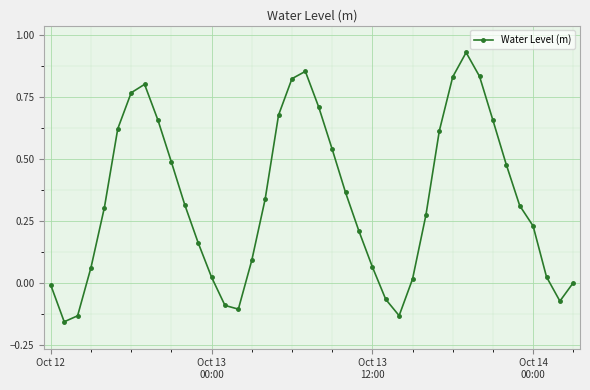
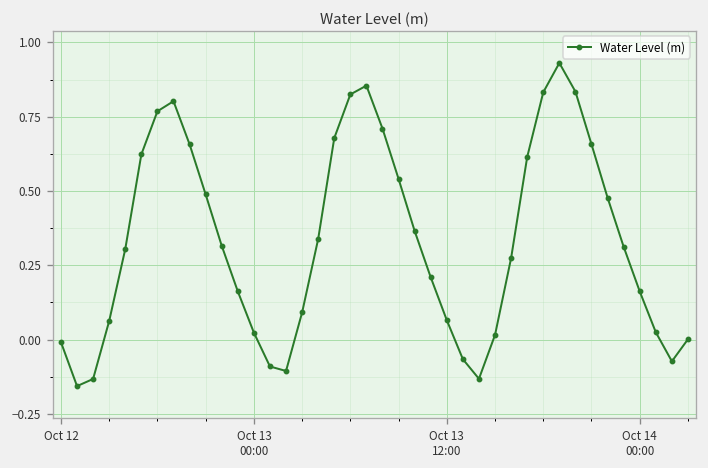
  {
    "Oct 12": -0.01,
    "Oct 13 00:00": 0.02,
    "Oct 13 12:00": 0.07,
-   "Oct 14 00:00": 0.23
+   "Oct 14 00:00": 0.16
  }
